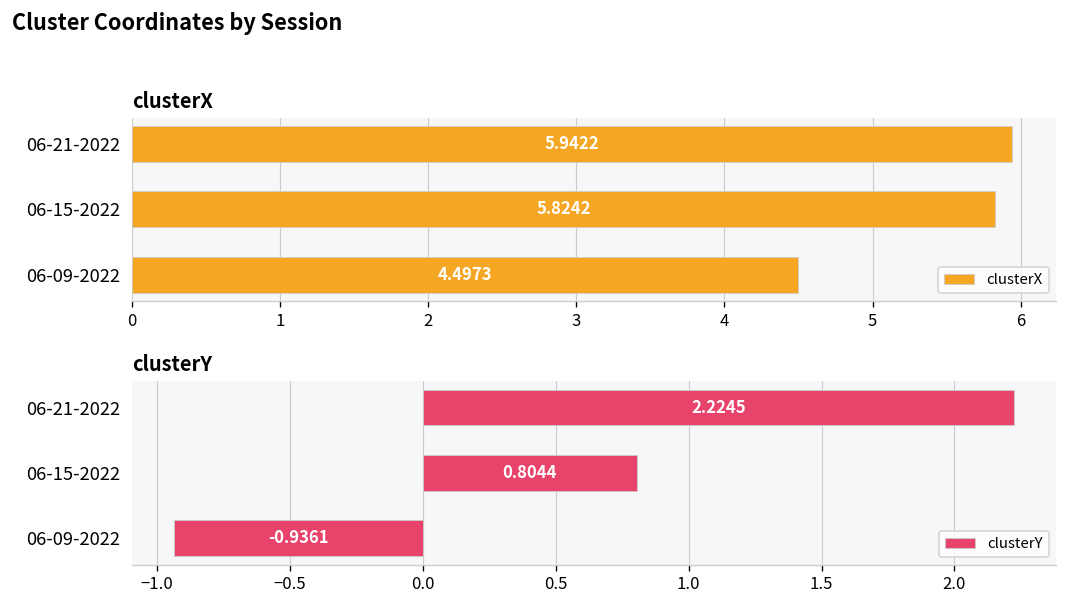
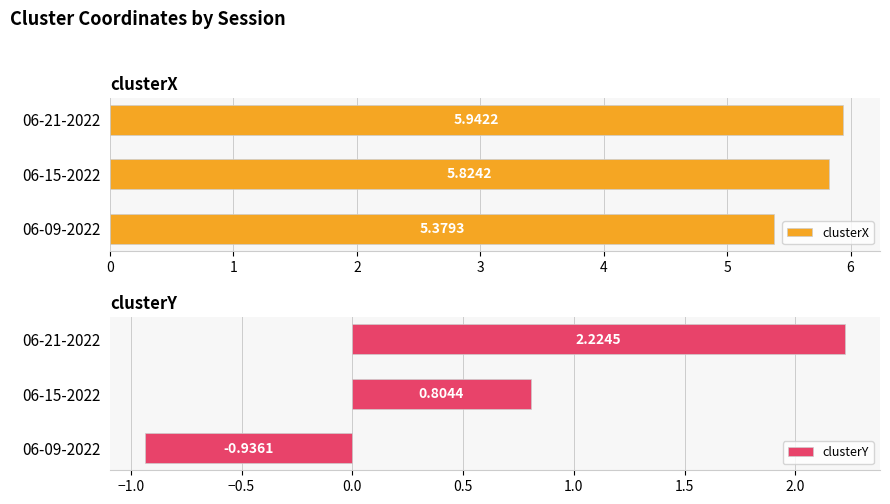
  {
    "clusterX": {
      "06-21-2022": 5.9422,
      "06-15-2022": 5.8242,
-     "06-09-2022": 4.4973
+     "06-09-2022": 5.3793
    },
    "clusterY": {
      "06-21-2022": 2.2245,
      "06-15-2022": 0.8044,
      "06-09-2022": -0.9361
    }
  }
